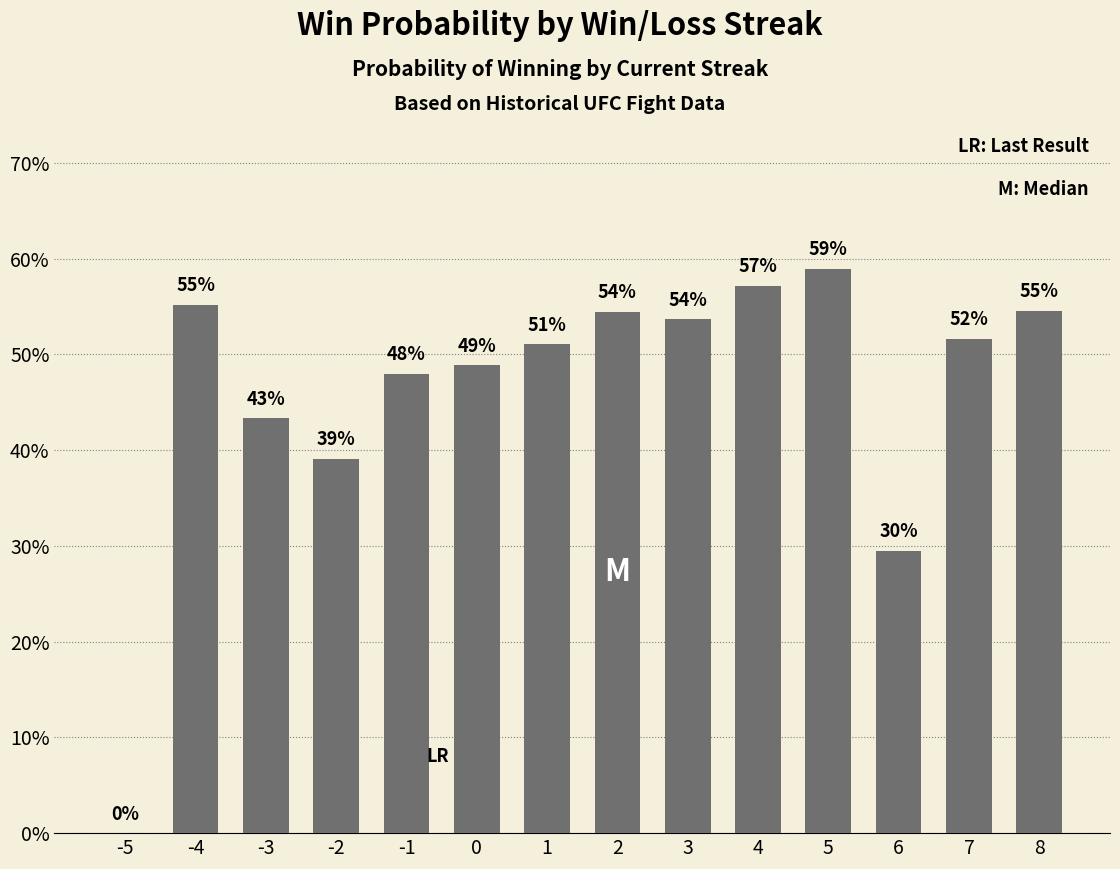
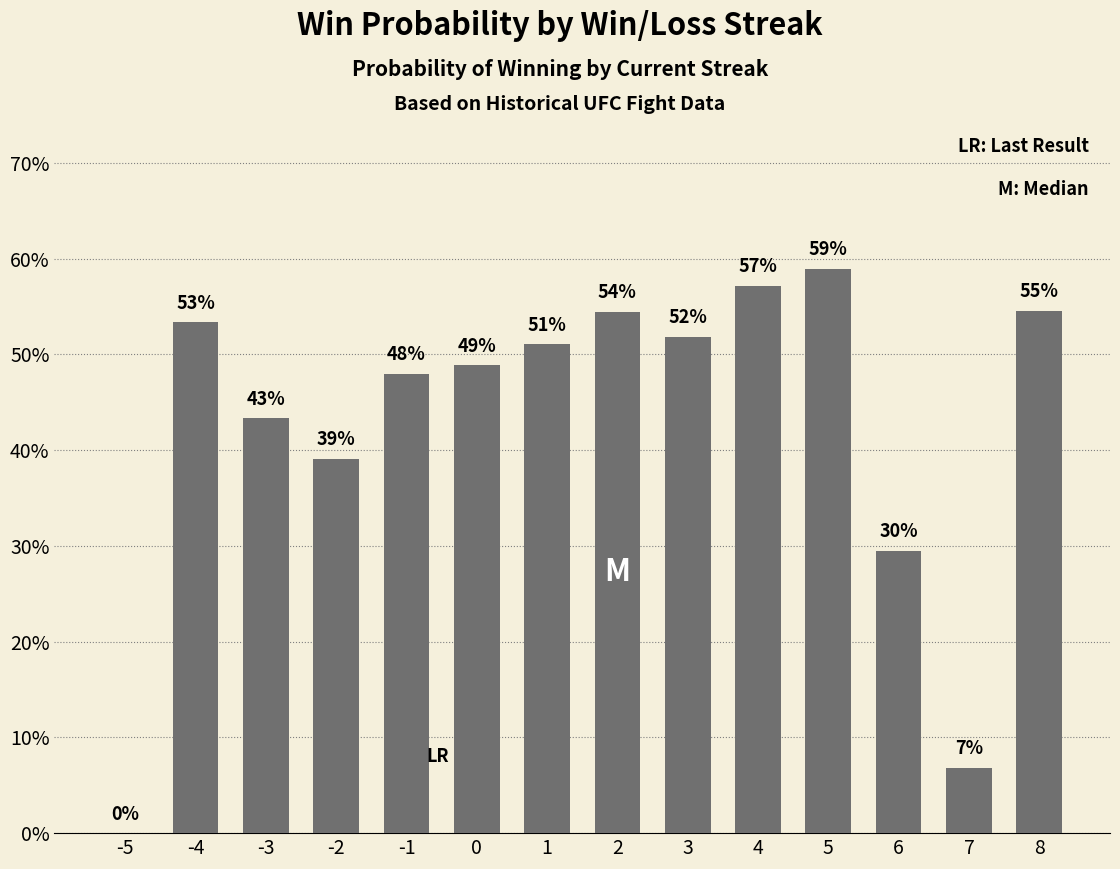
  {
    "-5": "0%",
-   "-4": "55%",
+   "-4": "53%",
    "-3": "43%",
    "-2": "39%",
    "-1": "48%",
    "0": "49%",
    "1": "51%",
    "2": "54%",
-   "3": "54%",
+   "3": "52%",
    "4": "57%",
    "5": "59%",
    "6": "30%",
-   "7": "52%",
+   "7": "7%",
    "8": "55%"
  }
